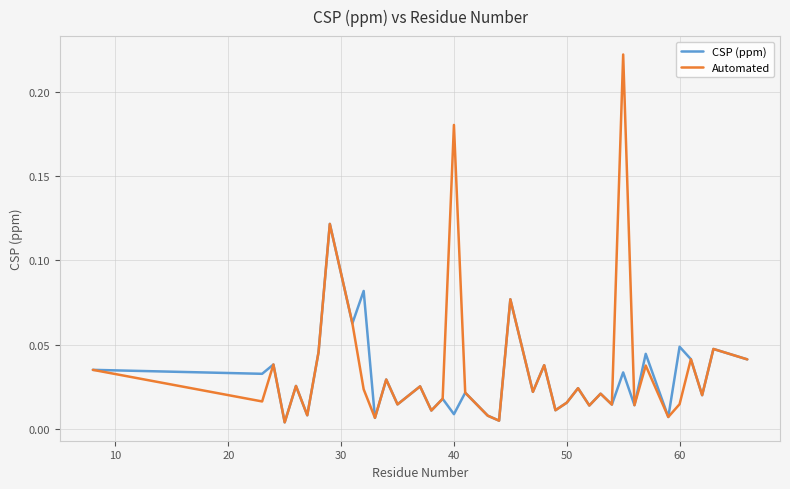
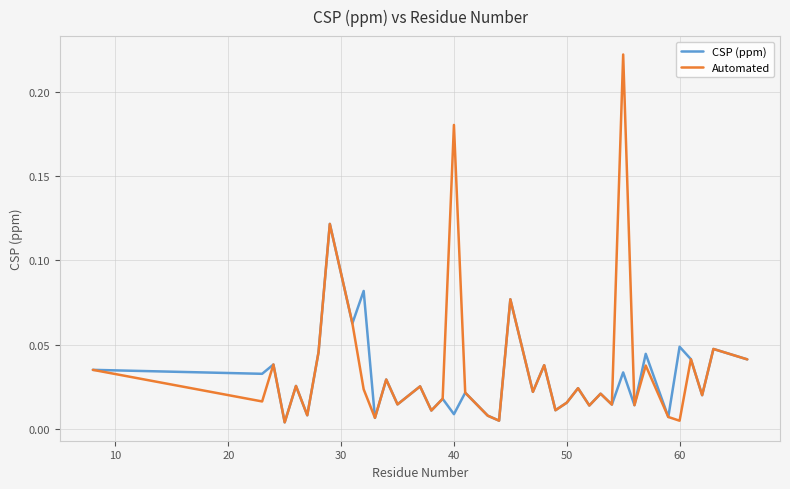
  {
    "CSP (ppm)": {
      "40": 0.009,
      "60": 0.049
    },
    "Automated": {
      "40": 0.180,
-     "60": 0.015
+     "60": 0.005
    }
  }
